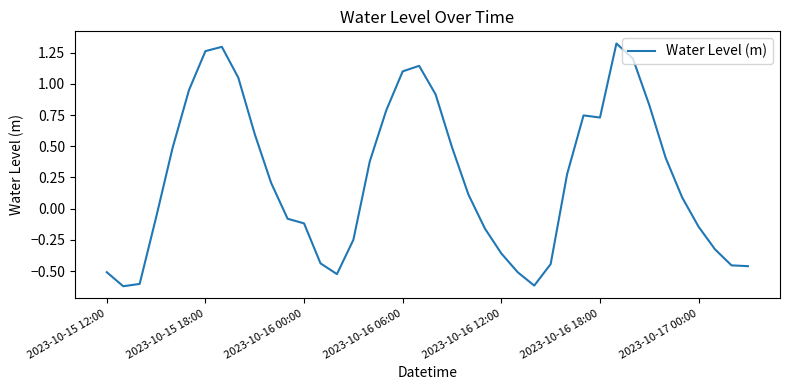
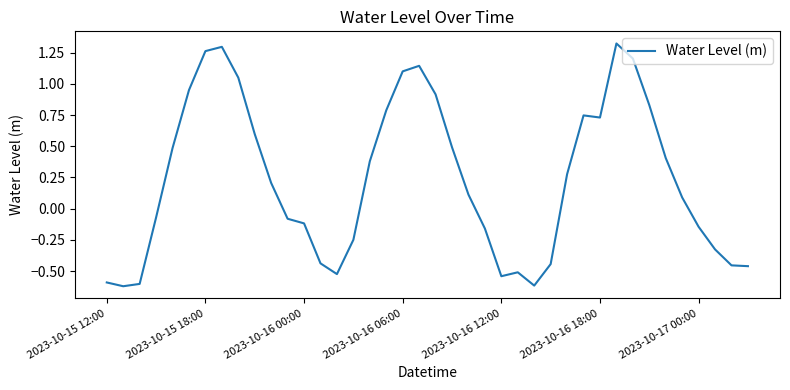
  {
-   "2023-10-15 12:00": -0.51,
+   "2023-10-15 12:00": -0.59,
    "2023-10-15 18:00": 1.26,
    "2023-10-16 00:00": -0.12,
    "2023-10-16 06:00": 1.10,
-   "2023-10-16 12:00": -0.36,
+   "2023-10-16 12:00": -0.54,
    "2023-10-16 18:00": 0.73,
    "2023-10-17 00:00": -0.15
  }
